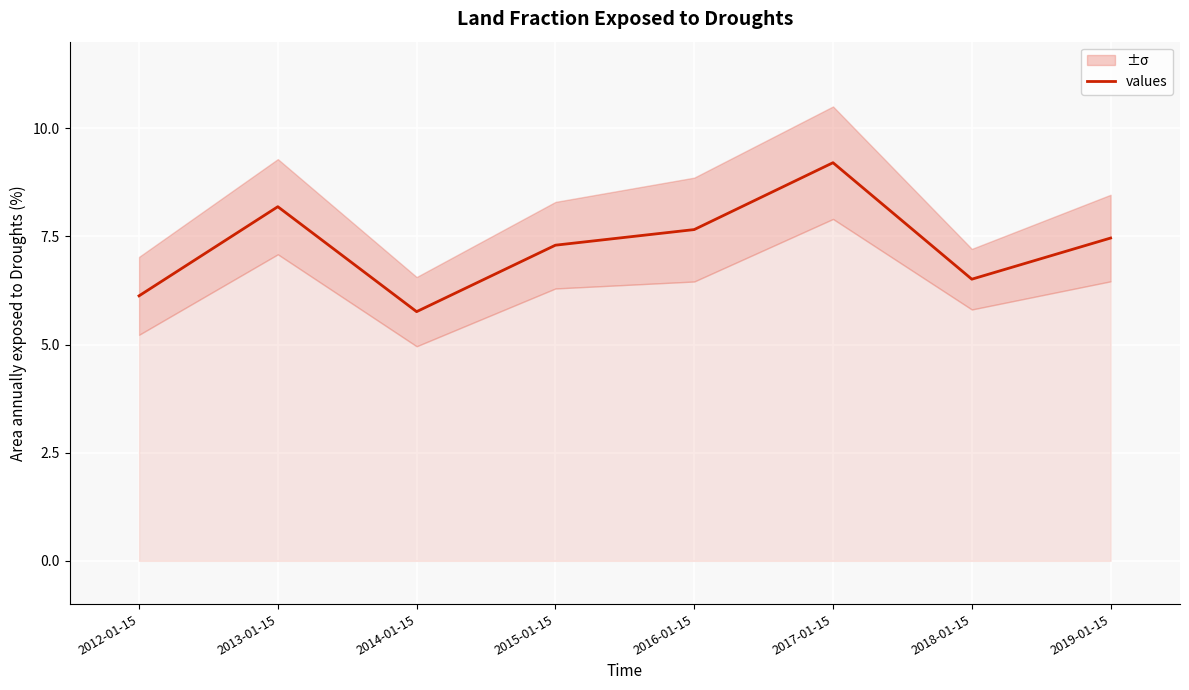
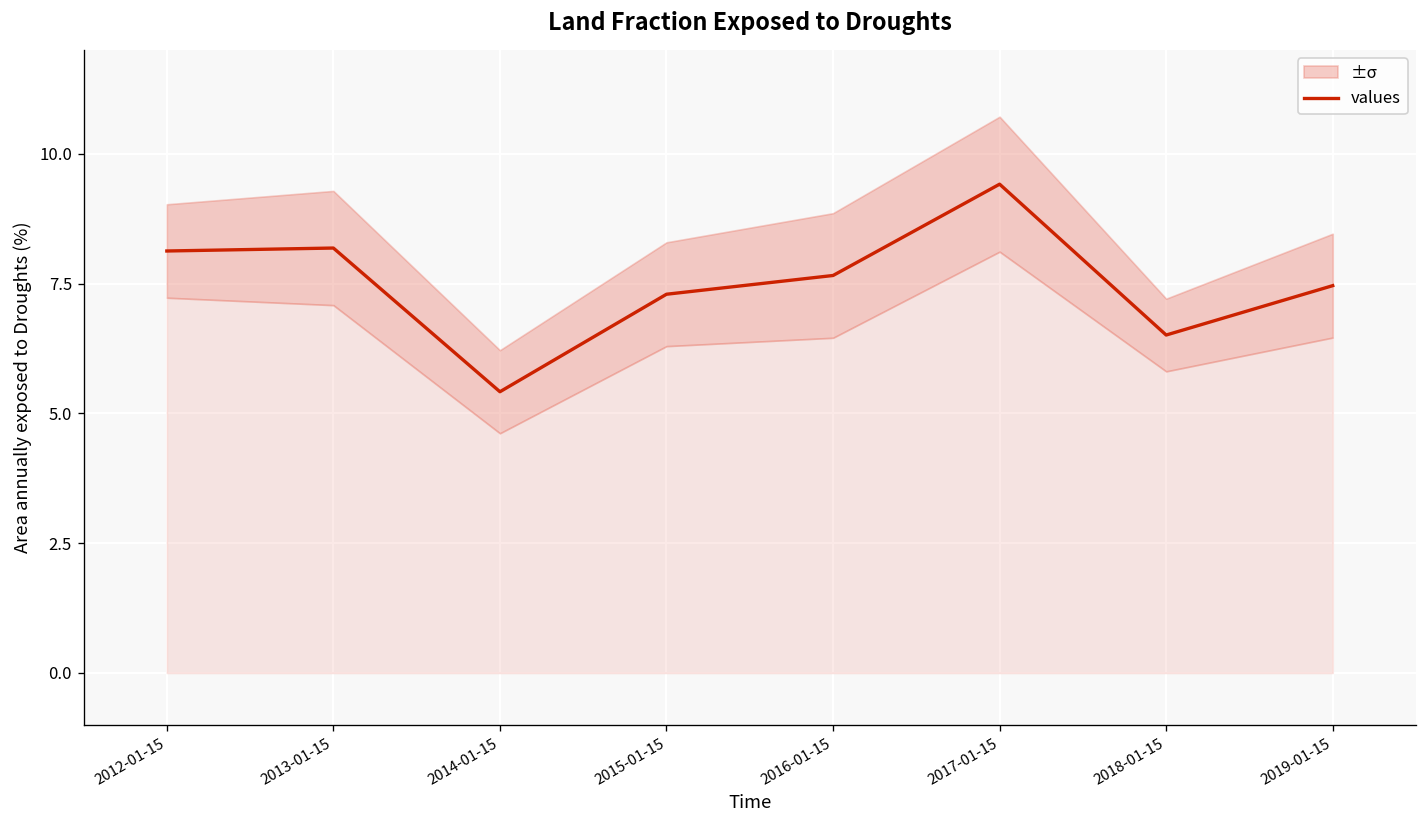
  {
    "values": {
-     "2012-01-15": 6.1,
+     "2012-01-15": 8.1,
      "2013-01-15": 8.2,
-     "2014-01-15": 5.8,
+     "2014-01-15": 5.4,
      "2015-01-15": 7.3,
      "2016-01-15": 7.7,
-     "2017-01-15": 9.2,
+     "2017-01-15": 9.4,
      "2018-01-15": 6.5,
      "2019-01-15": 7.5
    }
  }
